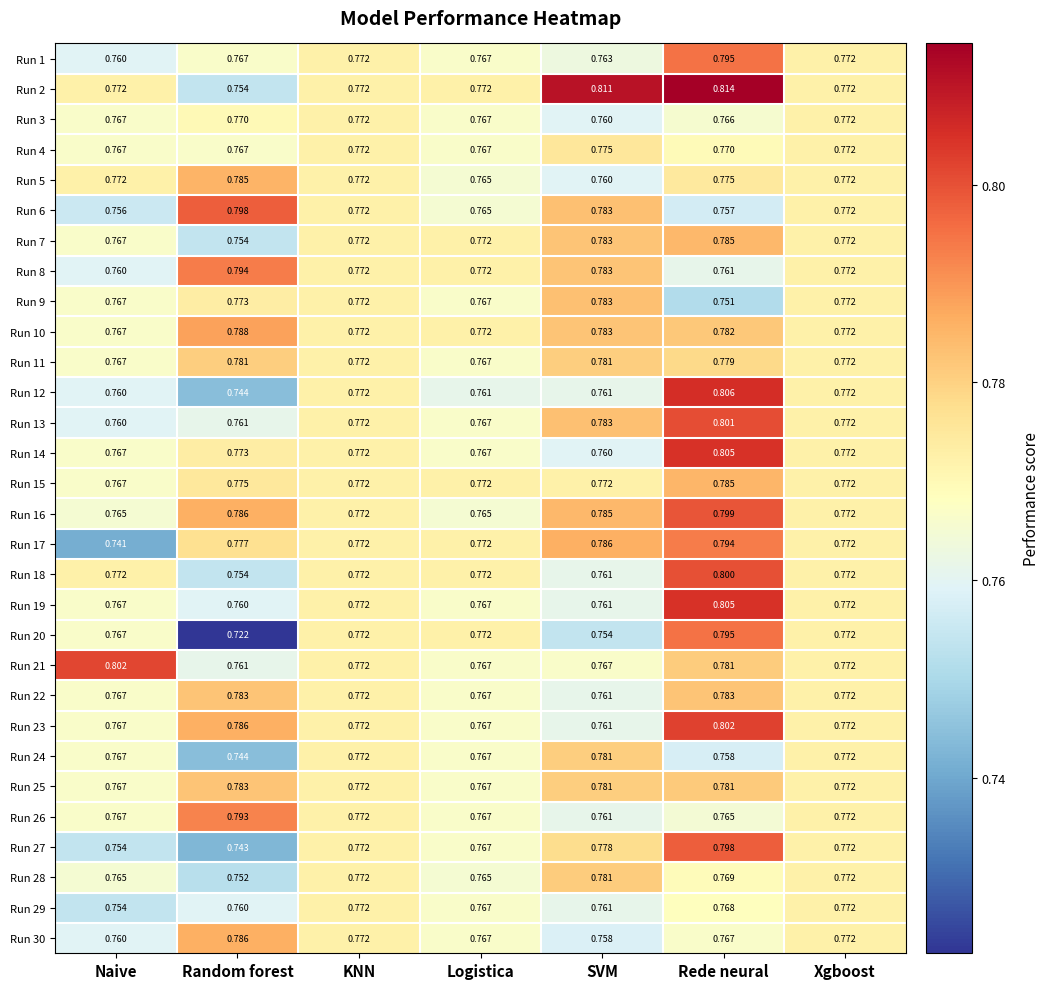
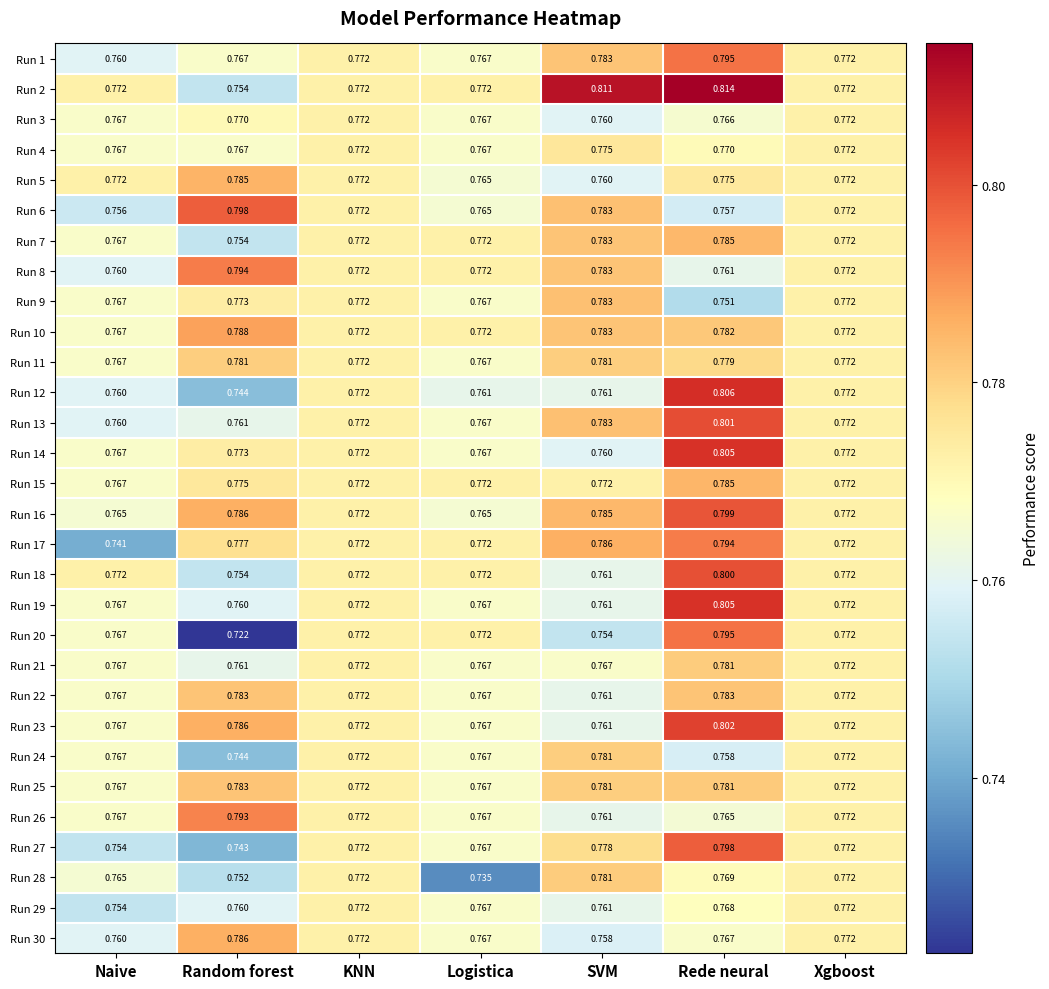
  {
    "Run 1": {
      "Naive": 0.760,
      "Random forest": 0.767,
      "KNN": 0.772,
      "Logistica": 0.767,
-     "SVM": 0.763,
+     "SVM": 0.783,
      "Rede neural": 0.795,
      "Xgboost": 0.772
    },
    "Run 21": {
-     "Naive": 0.802,
+     "Naive": 0.767,
      "Random forest": 0.761,
      "KNN": 0.772,
      "Logistica": 0.767,
      "SVM": 0.767,
      "Rede neural": 0.781,
      "Xgboost": 0.772
    },
    "Run 28": {
      "Naive": 0.765,
      "Random forest": 0.752,
      "KNN": 0.772,
-     "Logistica": 0.765,
+     "Logistica": 0.735,
      "SVM": 0.781,
      "Rede neural": 0.769,
      "Xgboost": 0.772
    }
  }
